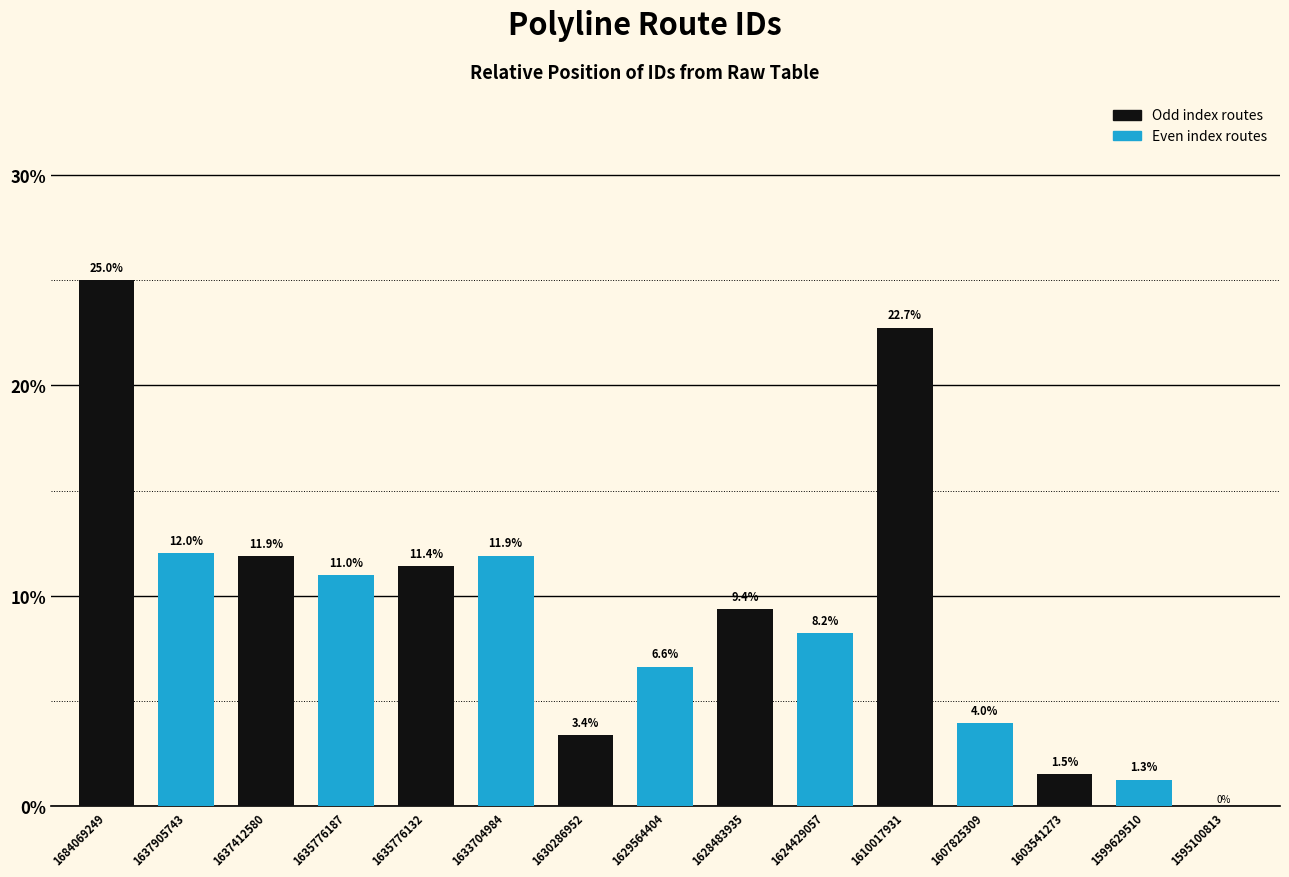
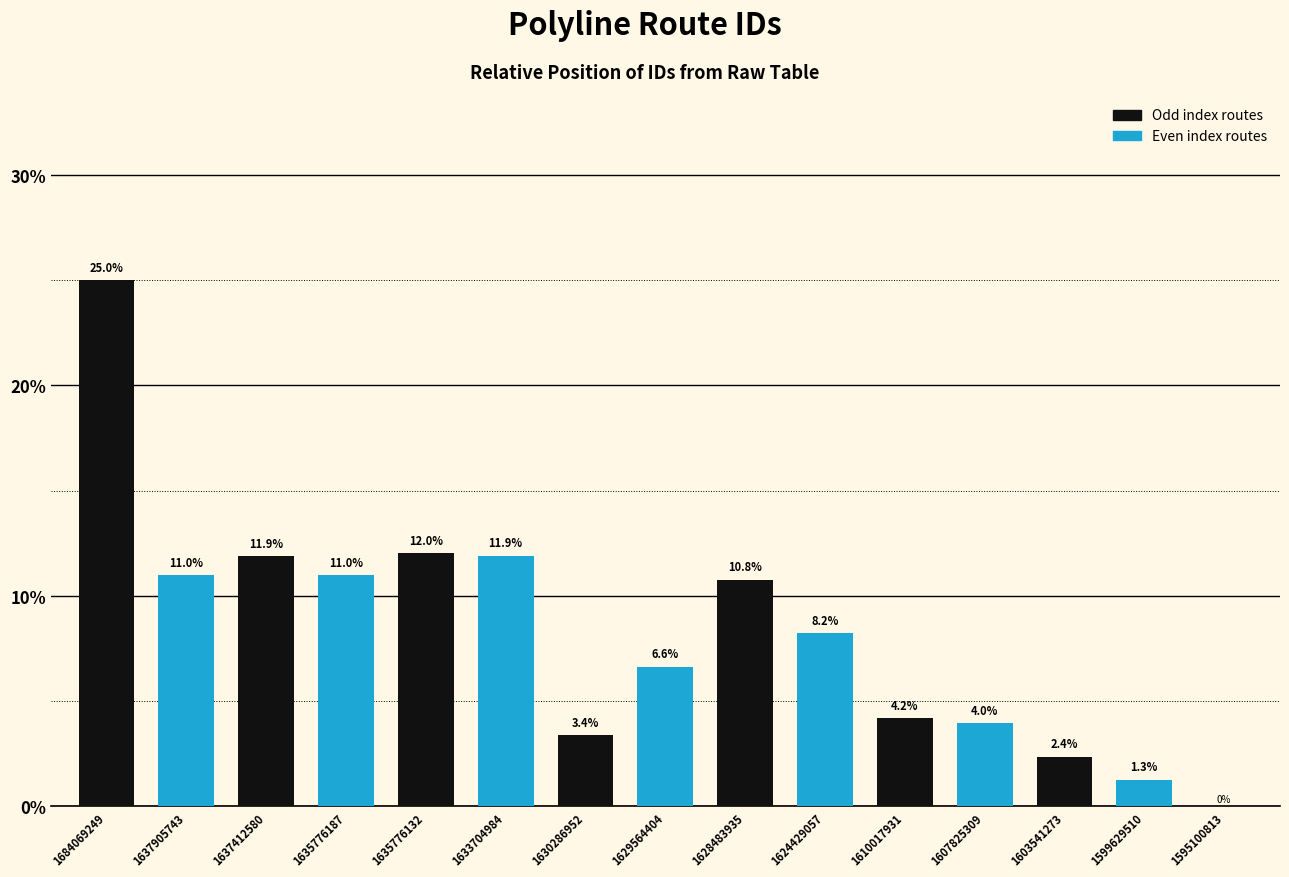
  {
    "1684069249": "25.0%",
-   "1637905743": "12.0%",
+   "1637905743": "11.0%",
    "1637412580": "11.9%",
    "1635776187": "11.0%",
-   "1635776132": "11.4%",
+   "1635776132": "12.0%",
    "1633704984": "11.9%",
    "1630286952": "3.4%",
    "1629564404": "6.6%",
-   "1628483935": "9.4%",
+   "1628483935": "10.8%",
    "1624429057": "8.2%",
-   "1610017931": "22.7%",
+   "1610017931": "4.2%",
    "1607825309": "4.0%",
-   "1603541273": "1.5%",
+   "1603541273": "2.4%",
    "1599629510": "1.3%",
    "1595100813": "0%"
  }
